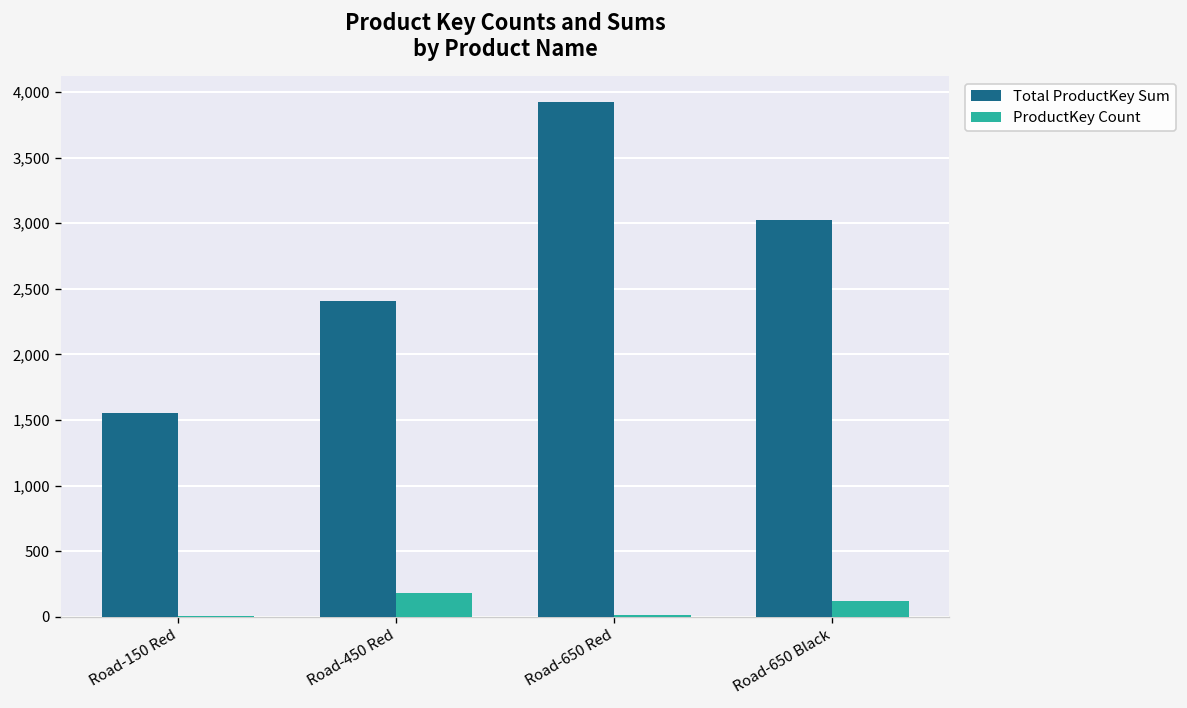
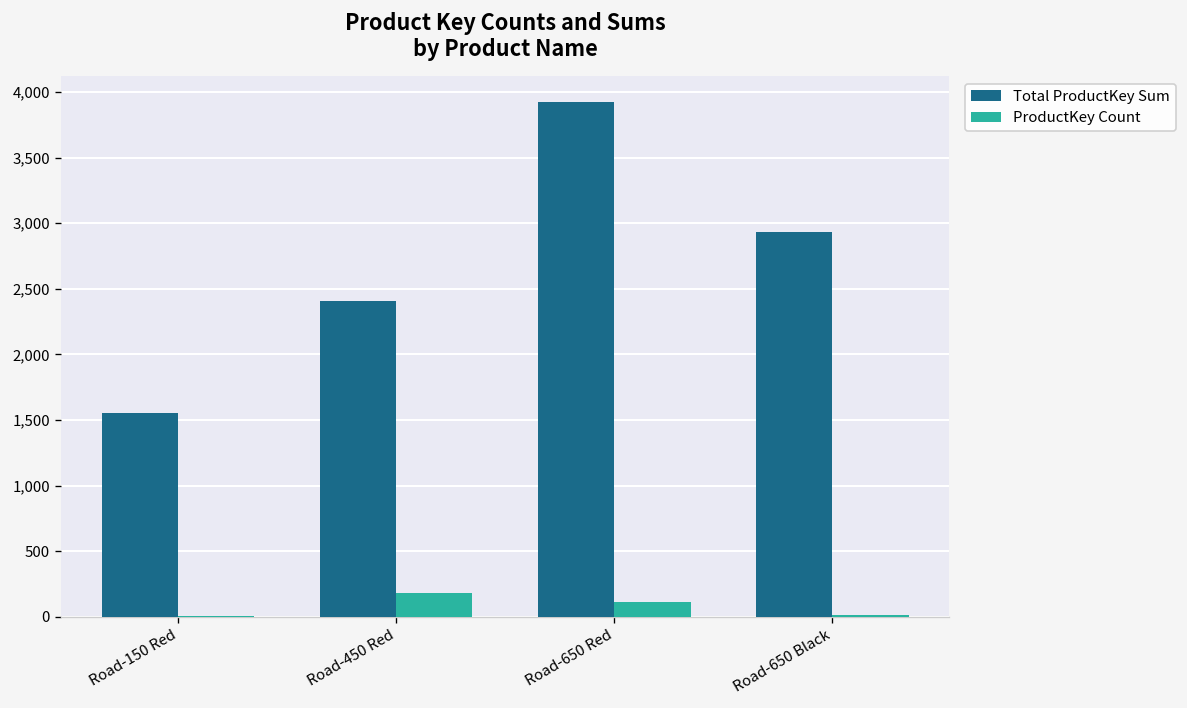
  {
    "Total ProductKey Sum": {
      "Road-150 Red": "1,550",
      "Road-450 Red": "2,410",
      "Road-650 Red": "3,920",
-     "Road-650 Black": "3,020"
+     "Road-650 Black": "2,930"
    },
    "ProductKey Count": {
      "Road-450 Red": "180",
-     "Road-650 Red": "10",
-     "Road-650 Black": "120"
+     "Road-650 Red": "110",
+     "Road-650 Black": "10"
    }
  }
